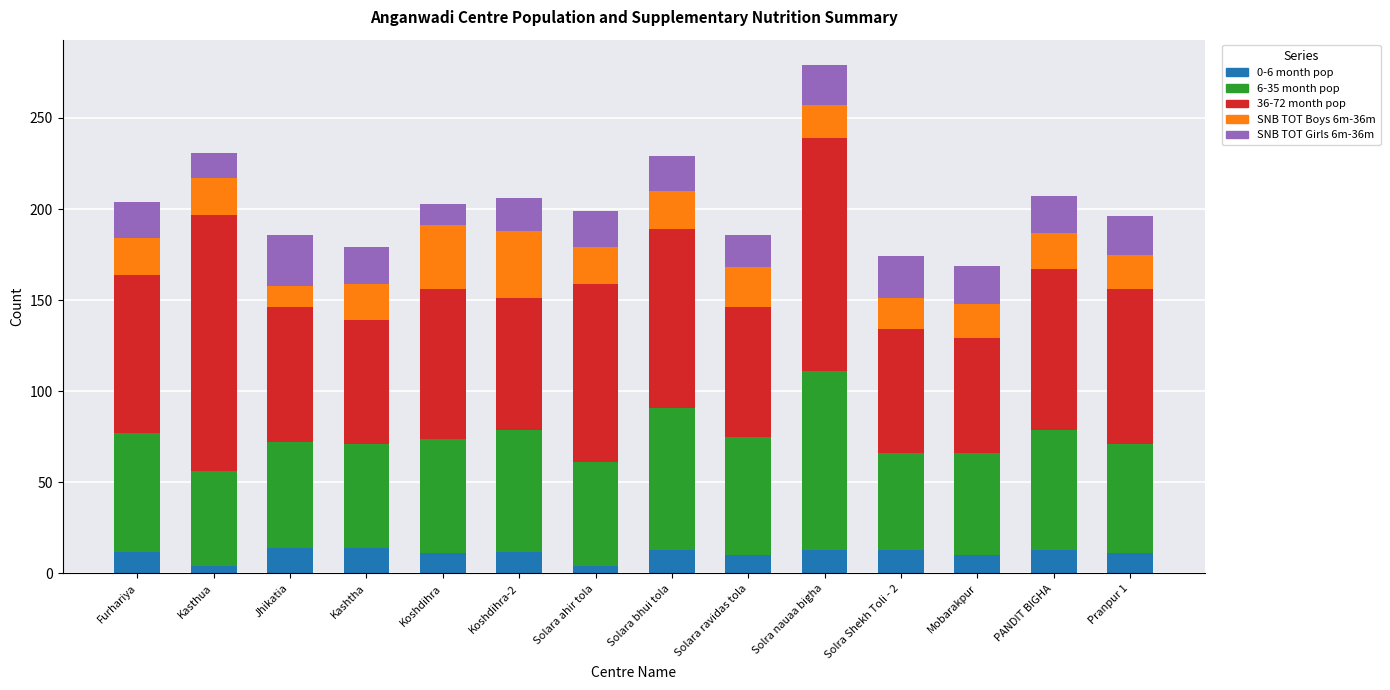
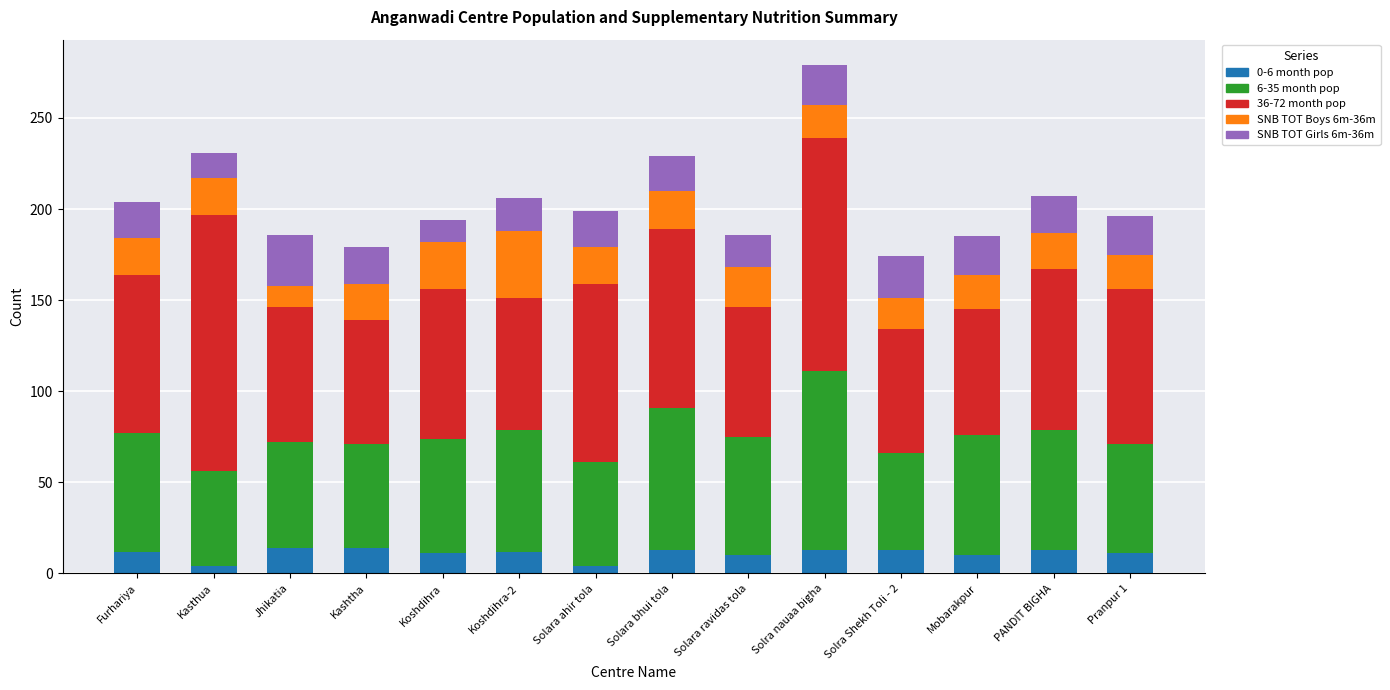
  {
    "0-6 month pop": {
      "Furhariya": 12,
      "Kasthua": 4,
      "Jhikatia": 14,
      "Kashtha": 14,
      "Koshdihra": 11,
      "Koshdihra-2": 12,
      "Solara ahir tola": 4,
      "Solara bhui tola": 13,
      "Solara ravidas tola": 10,
      "Solra nauaa bigha": 13,
      "Solra Shekh Toli - 2": 13,
      "Mobarakpur": 10,
      "PANDIT BIGHA": 13,
      "Pranpur 1": 11
    },
    "6-35 month pop": {
      "Furhariya": 65,
      "Kasthua": 52,
      "Jhikatia": 58,
      "Kashtha": 57,
      "Koshdihra": 63,
      "Koshdihra-2": 67,
      "Solara ahir tola": 57,
      "Solara bhui tola": 78,
      "Solara ravidas tola": 65,
      "Solra nauaa bigha": 98,
      "Solra Shekh Toli - 2": 53,
-     "Mobarakpur": 56,
+     "Mobarakpur": 66,
      "PANDIT BIGHA": 66,
      "Pranpur 1": 60
    },
    "36-72 month pop": {
      "Furhariya": 87,
      "Kasthua": 141,
      "Jhikatia": 74,
      "Kashtha": 68,
      "Koshdihra": 82,
      "Koshdihra-2": 72,
      "Solara ahir tola": 98,
      "Solara bhui tola": 98,
      "Solara ravidas tola": 71,
      "Solra nauaa bigha": 128,
      "Solra Shekh Toli - 2": 68,
-     "Mobarakpur": 63,
+     "Mobarakpur": 69,
      "PANDIT BIGHA": 88,
      "Pranpur 1": 85
    },
    "SNB TOT Boys 6m-36m": {
      "Furhariya": 20,
      "Kasthua": 20,
      "Jhikatia": 12,
      "Kashtha": 20,
-     "Koshdihra": 35,
+     "Koshdihra": 26,
      "Koshdihra-2": 37,
      "Solara ahir tola": 20,
      "Solara bhui tola": 21,
      "Solara ravidas tola": 22,
      "Solra nauaa bigha": 18,
      "Solra Shekh Toli - 2": 17,
      "Mobarakpur": 19,
      "PANDIT BIGHA": 20,
      "Pranpur 1": 19
    },
    "SNB TOT Girls 6m-36m": {
      "Furhariya": 20,
      "Kasthua": 14,
      "Jhikatia": 28,
      "Kashtha": 20,
      "Koshdihra": 12,
      "Koshdihra-2": 18,
      "Solara ahir tola": 20,
      "Solara bhui tola": 19,
      "Solara ravidas tola": 18,
      "Solra nauaa bigha": 22,
      "Solra Shekh Toli - 2": 23,
      "Mobarakpur": 21,
      "PANDIT BIGHA": 20,
      "Pranpur 1": 21
    }
  }
